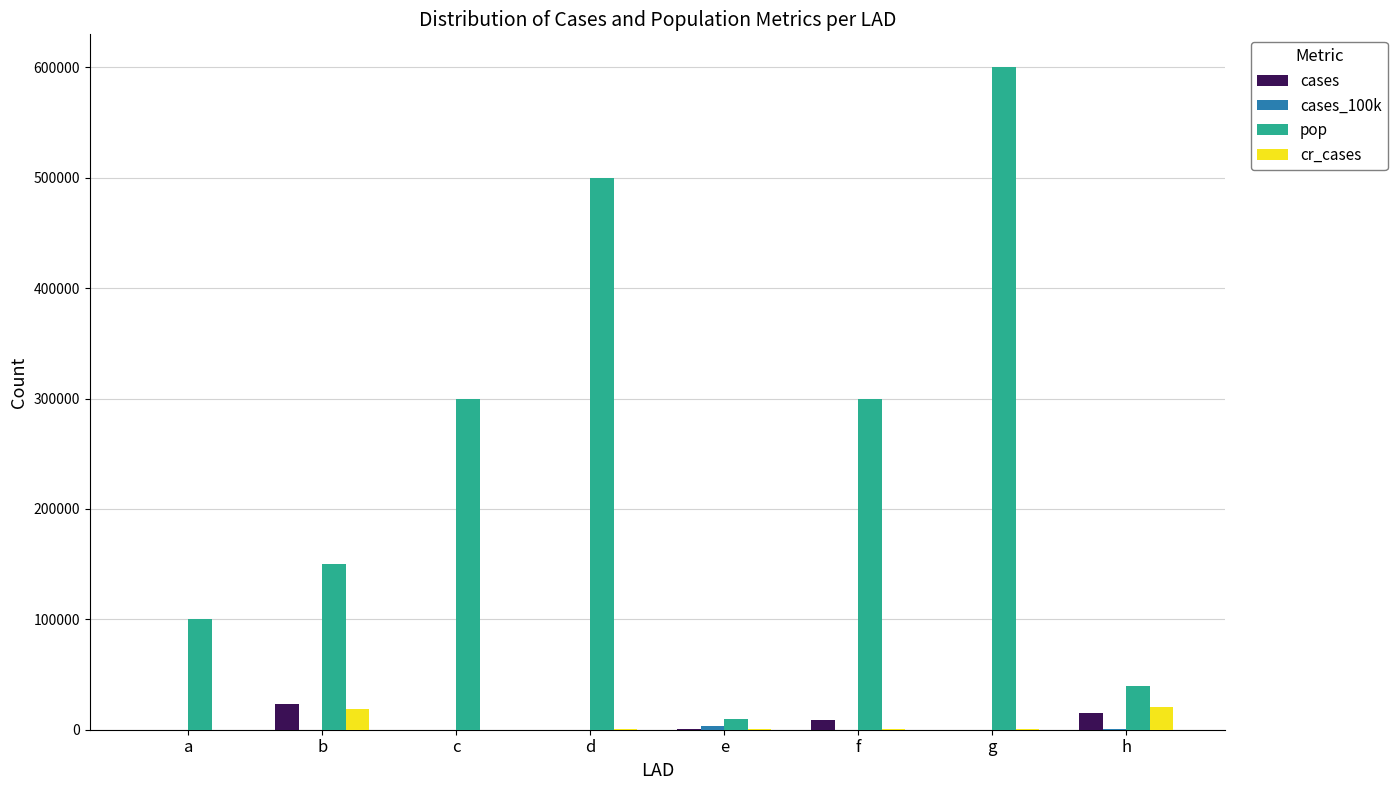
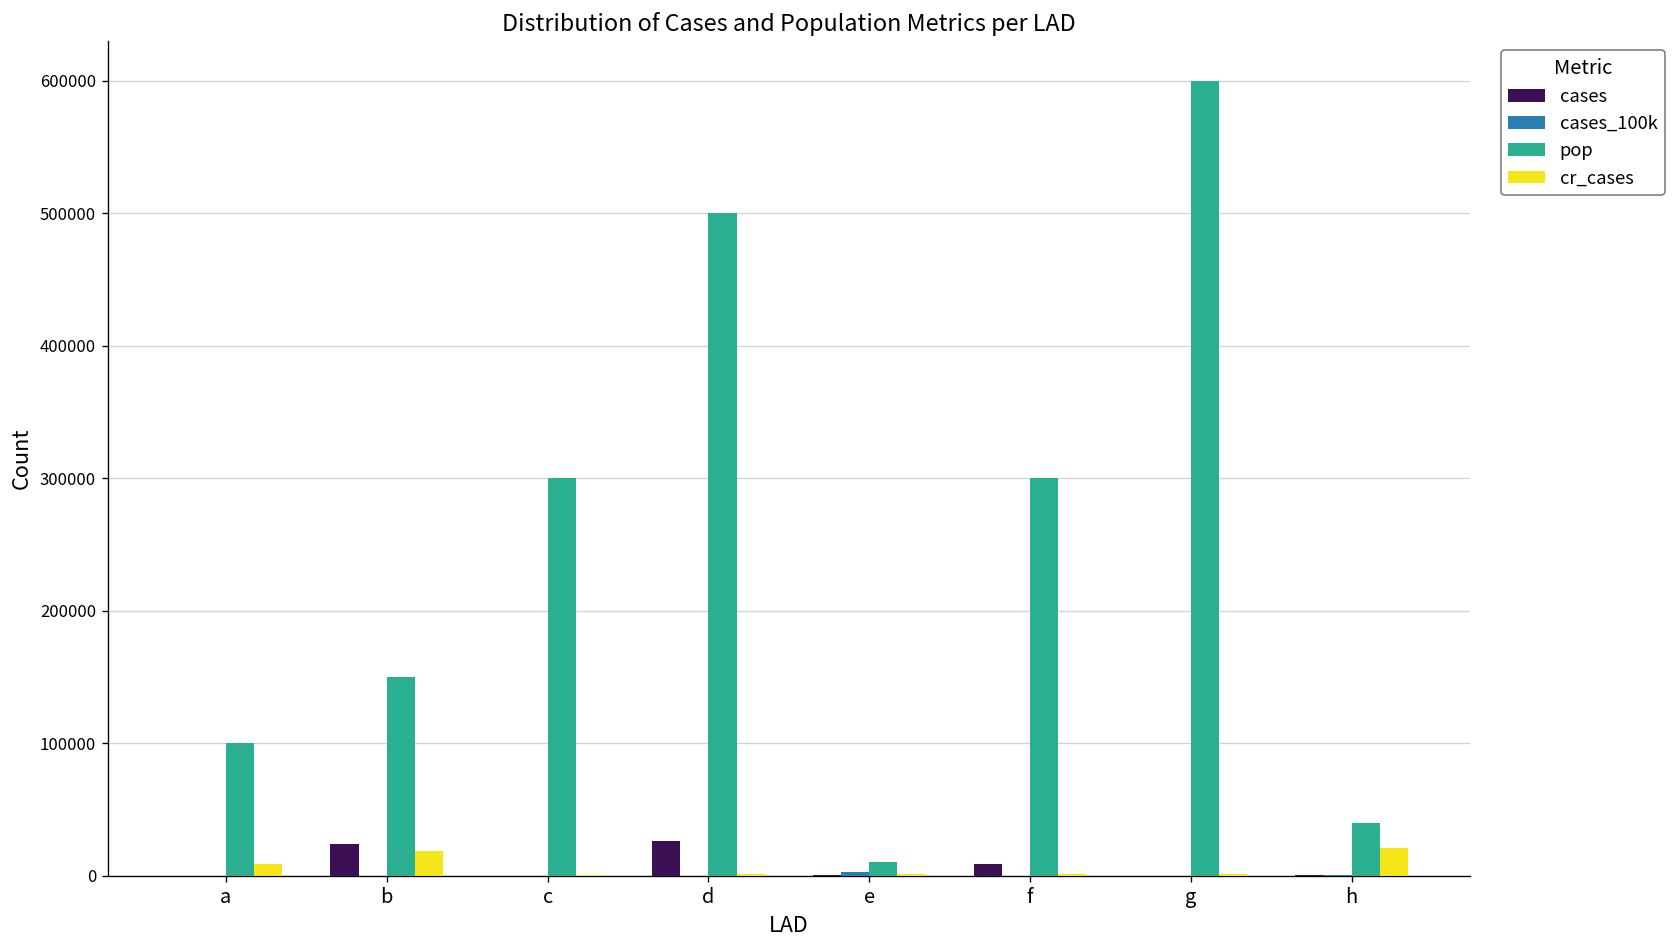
  {
    "cases": {
      "b": 24000,
-     "d": 0,
+     "d": 26000,
      "f": 9000,
-     "h": 15000
+     "h": 0
    },
    "cr_cases": {
-     "a": 0,
+     "a": 9000,
      "b": 19000,
      "h": 21000
    }
  }
